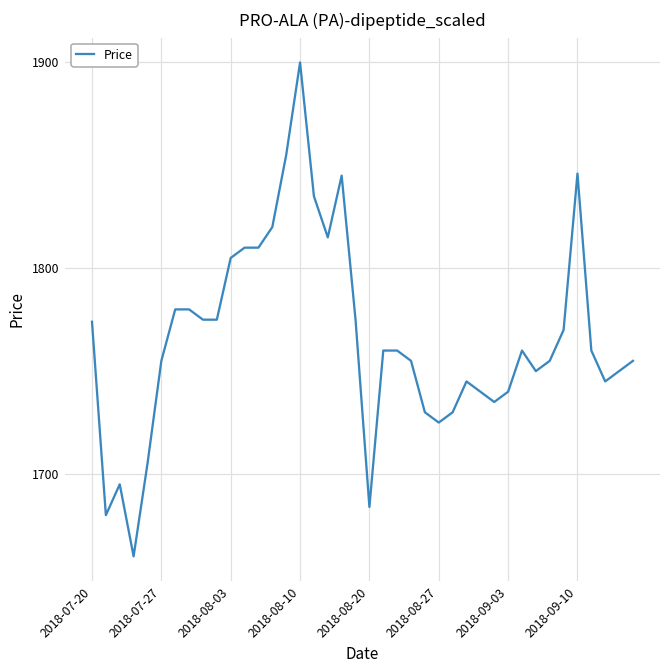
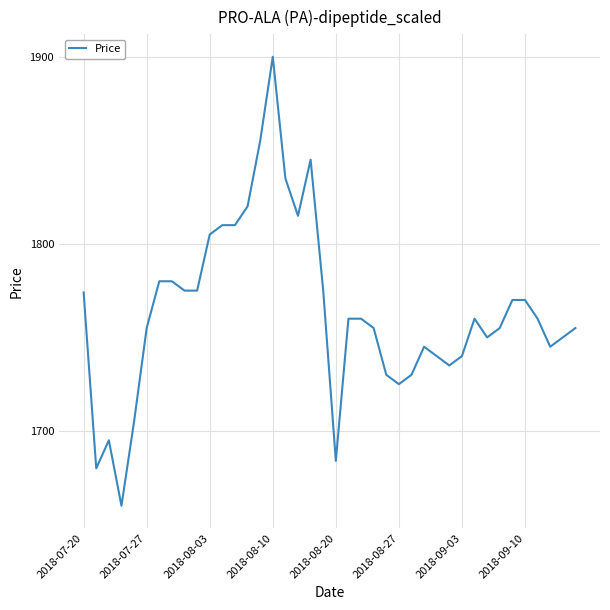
  {
    "2018-07-20": 1774,
    "2018-07-27": 1755,
    "2018-08-03": 1805,
    "2018-08-10": 1900,
    "2018-08-20": 1684,
    "2018-08-27": 1725,
    "2018-09-03": 1740,
-   "2018-09-10": 1846
+   "2018-09-10": 1770
  }
